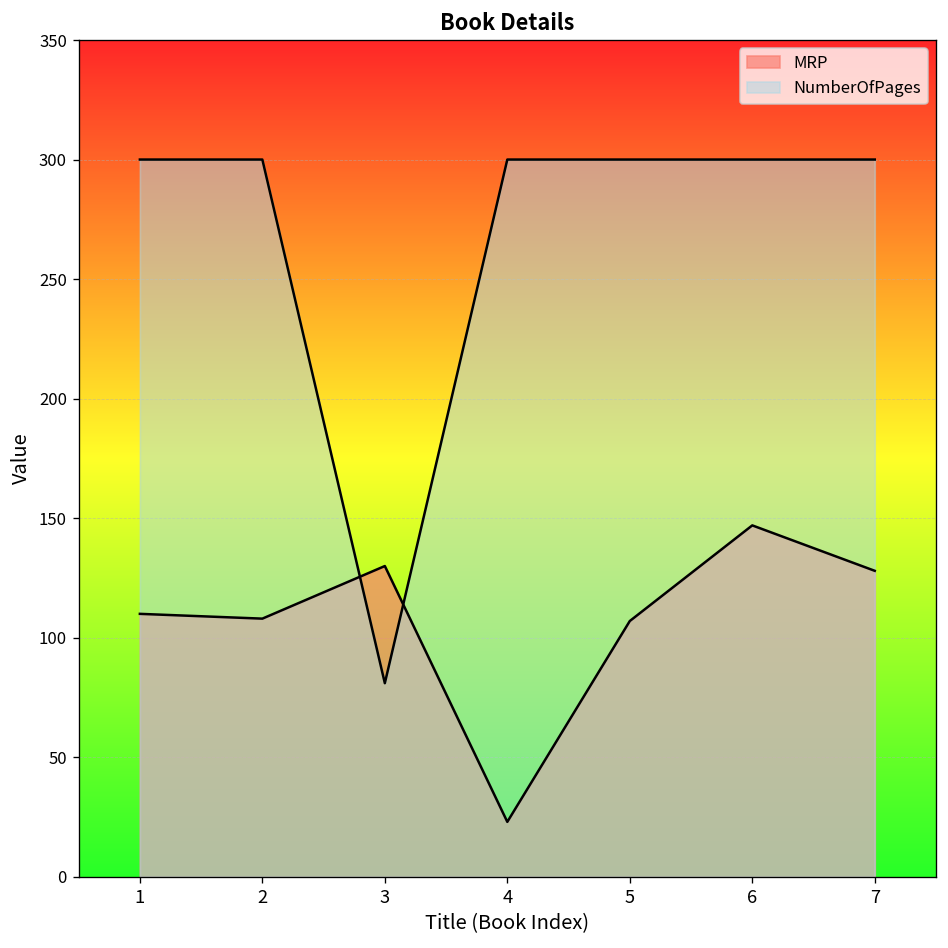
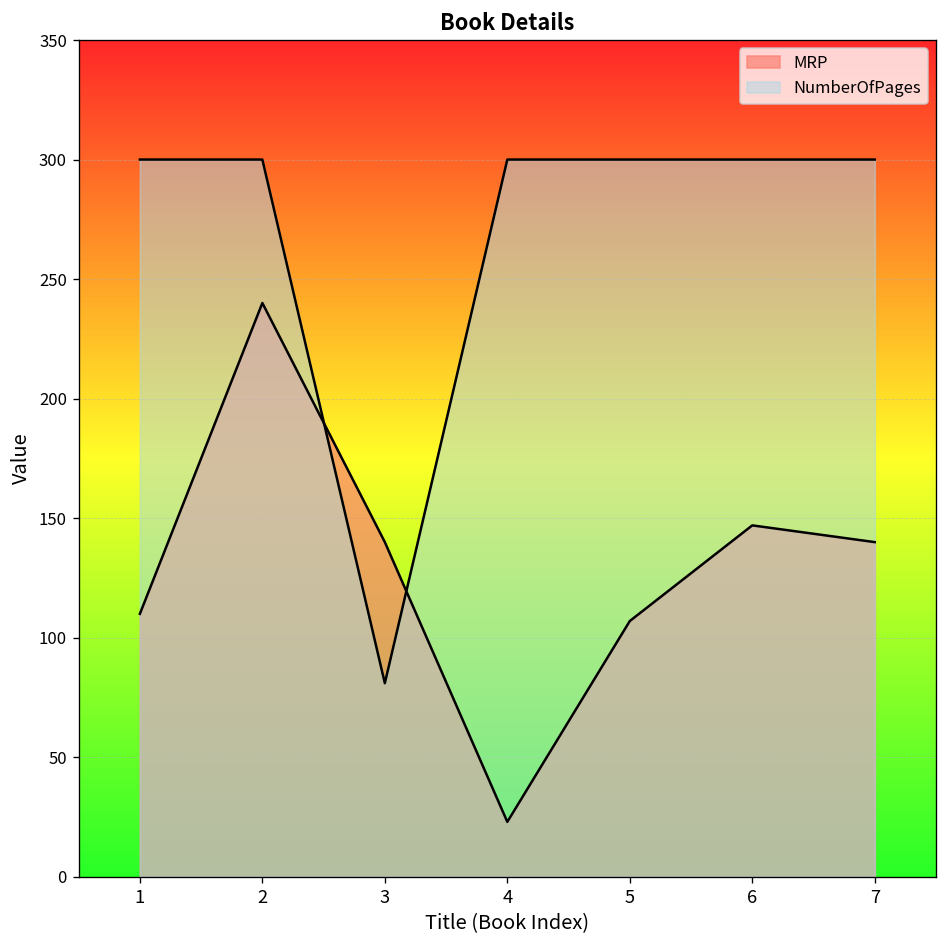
  {
    "MRP": {
      "1": 110,
-     "2": 108,
-     "3": 130,
+     "2": 240,
+     "3": 140,
      "4": 23,
      "5": 107,
      "6": 147,
-     "7": 128
+     "7": 140
    },
    "NumberOfPages": {
      "1": 300,
      "2": 300,
      "3": 81,
      "4": 300,
      "5": 300,
      "6": 300,
      "7": 300
    }
  }
